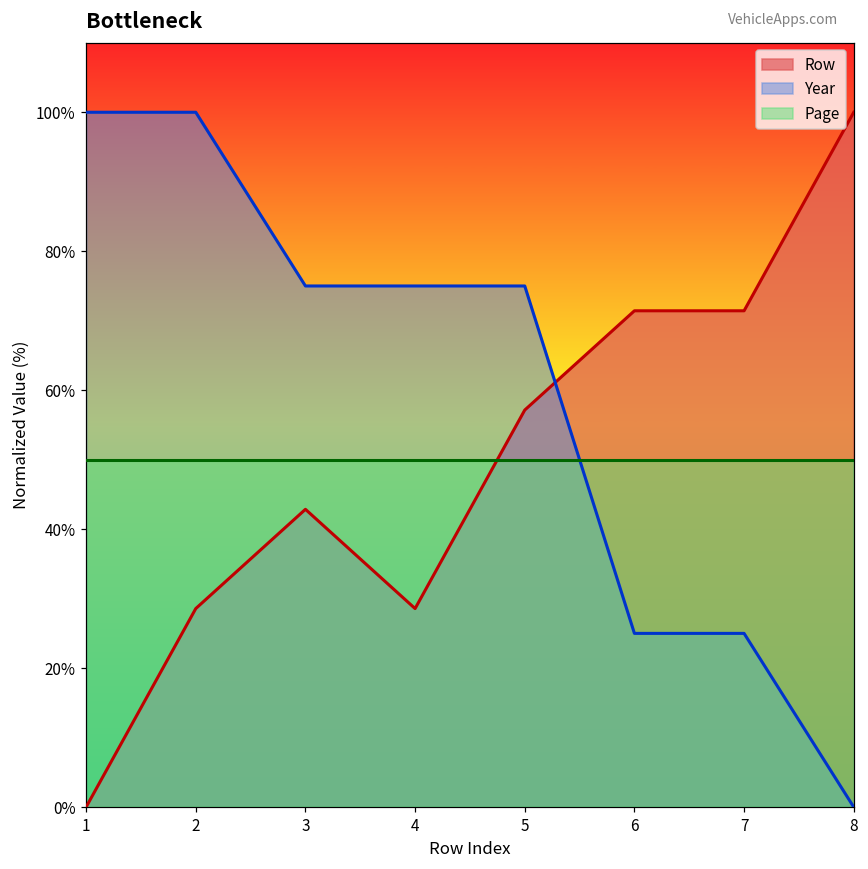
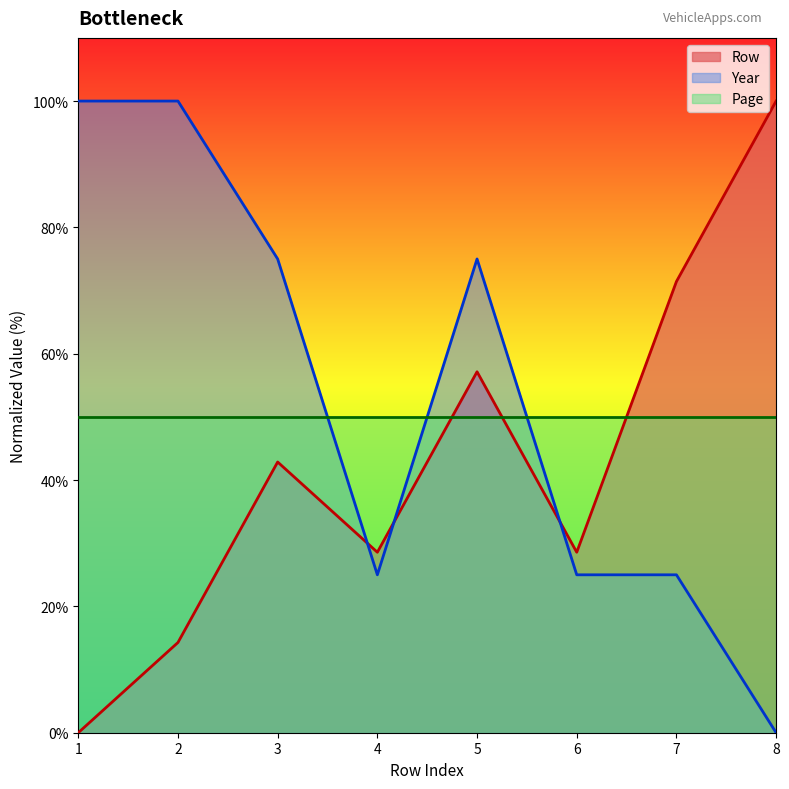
  {
    "Row": {
      "1": "0%",
-     "2": "29%",
+     "2": "14%",
      "3": "43%",
      "4": "29%",
      "5": "57%",
-     "6": "71%",
+     "6": "29%",
      "7": "71%",
      "8": "100%"
    },
    "Year": {
      "1": "100%",
      "2": "100%",
      "3": "75%",
-     "4": "75%",
+     "4": "25%",
      "5": "75%",
      "6": "25%",
      "7": "25%",
      "8": "0%"
    },
    "Page": {
      "1": "50%",
      "2": "50%",
      "3": "50%",
      "4": "50%",
      "5": "50%",
      "6": "50%",
      "7": "50%",
      "8": "50%"
    }
  }
